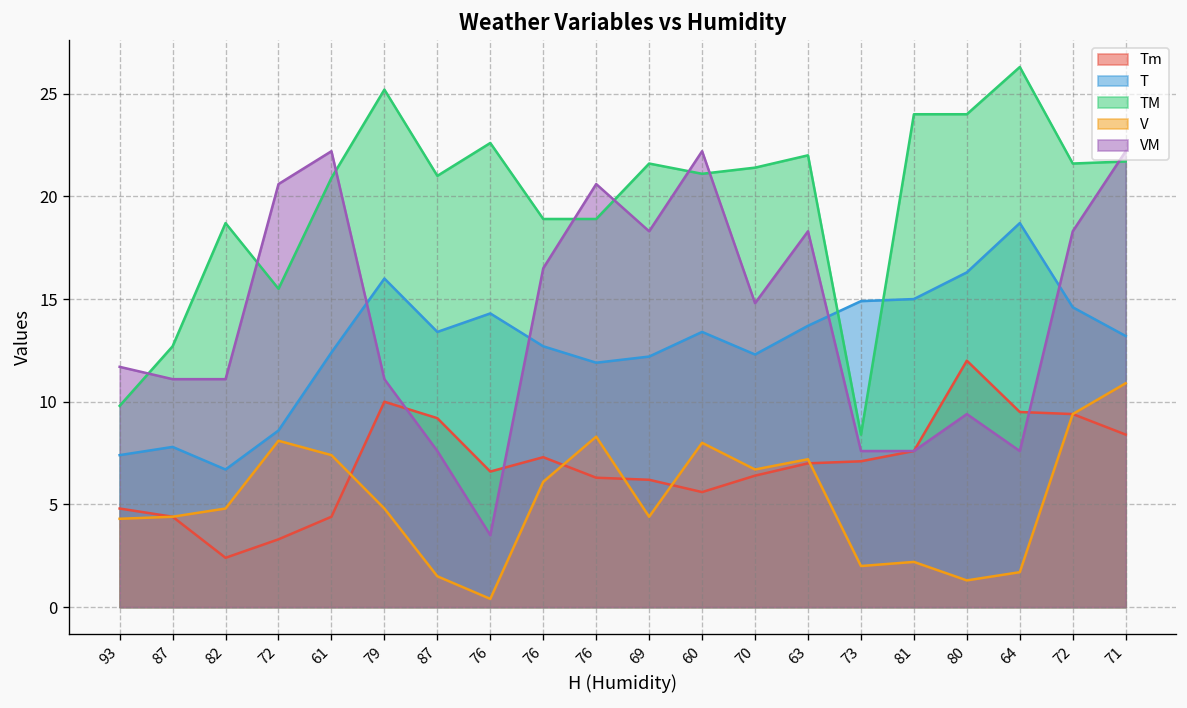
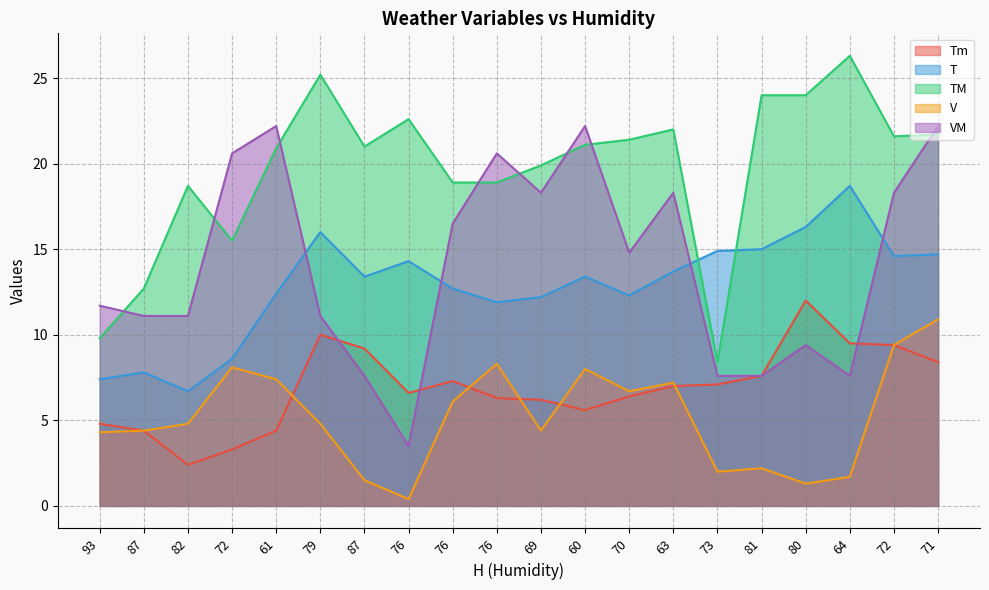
  {
    "Tm": {
      "93": 4.8,
      "82": 2.4,
      "61": 4.4,
      "79": 10.0,
      "69": 6.2,
      "60": 5.6,
      "70": 6.4,
      "63": 7.0,
      "73": 7.1,
      "80": 12.0,
      "64": 9.5,
      "71": 8.4
    },
    "T": {
      "93": 7.4,
      "82": 6.7,
      "61": 12.4,
      "79": 16.0,
      "69": 12.2,
      "60": 13.4,
      "70": 12.3,
      "63": 13.7,
      "73": 14.9,
      "81": 15.0,
      "80": 16.3,
      "64": 18.7,
-     "71": 13.2
+     "71": 14.7
    },
    "TM": {
      "93": 9.8,
      "82": 18.7,
      "61": 20.9,
      "79": 25.2,
-     "69": 21.6,
+     "69": 19.9,
      "60": 21.1,
      "70": 21.4,
      "63": 22.0,
      "73": 8.4,
      "81": 24.0,
      "80": 24.0,
      "64": 26.3
    },
    "V": {
      "93": 4.3,
      "82": 4.8,
      "61": 7.4,
      "79": 4.8,
      "69": 4.4,
      "60": 8.0,
      "70": 6.7,
      "63": 7.2,
      "73": 2.0,
      "81": 2.2,
      "80": 1.3,
      "64": 1.7,
      "71": 10.9
    },
    "VM": {
      "93": 11.7,
      "82": 11.1,
      "61": 22.2,
      "79": 11.1,
      "69": 18.3,
      "60": 22.2,
      "70": 14.8,
      "63": 18.3,
      "73": 7.6,
      "80": 9.4,
      "64": 7.6
    }
  }
